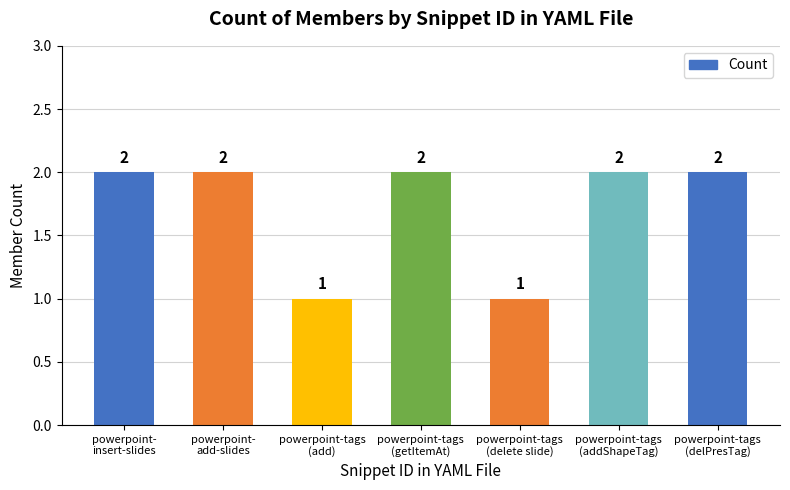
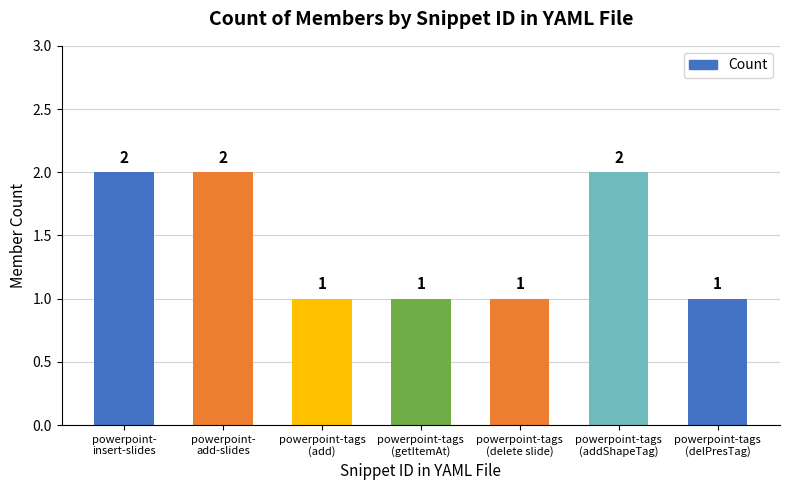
  {
    "powerpoint- insert-slides": 2,
    "powerpoint- add-slides": 2,
    "powerpoint-tags (add)": 1,
-   "powerpoint-tags (getItemAt)": 2,
+   "powerpoint-tags (getItemAt)": 1,
    "powerpoint-tags (delete slide)": 1,
    "powerpoint-tags (addShapeTag)": 2,
-   "powerpoint-tags (delPresTag)": 2
+   "powerpoint-tags (delPresTag)": 1
  }
